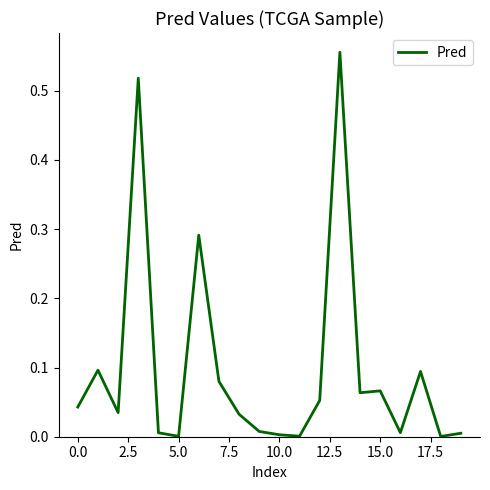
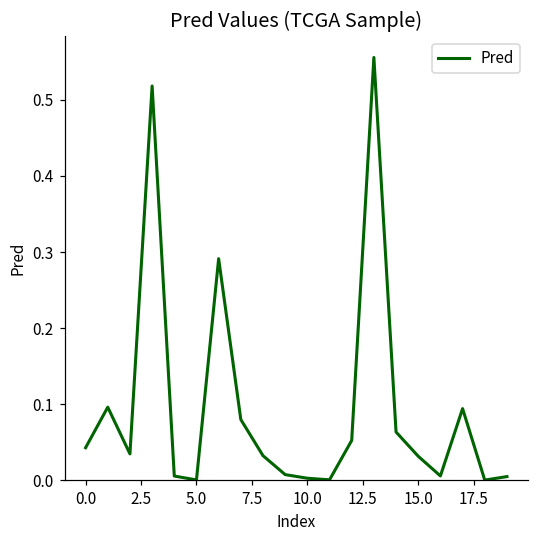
  {
    "0.0": 0.04,
    "5.0": 0.00,
    "10.0": 0.00,
-   "15.0": 0.07
+   "15.0": 0.03
  }
